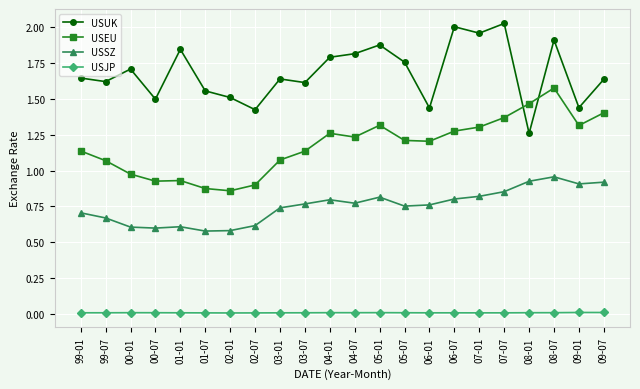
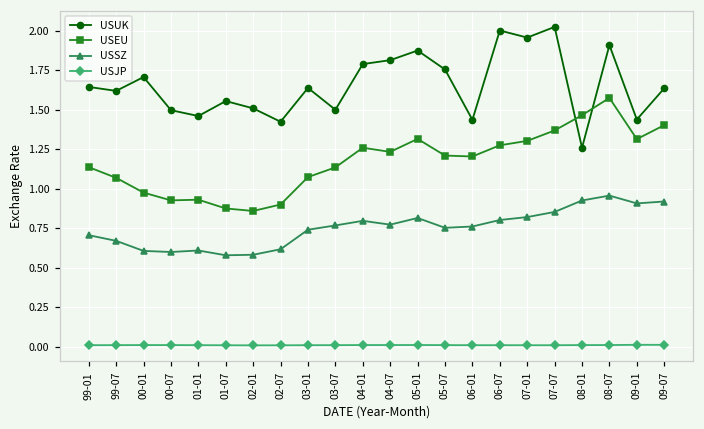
  {
    "USUK": {
      "99-01": 1.65,
      "99-07": 1.62,
      "00-01": 1.71,
      "00-07": 1.50,
-     "01-01": 1.85,
+     "01-01": 1.46,
      "01-07": 1.56,
      "02-01": 1.51,
      "02-07": 1.43,
      "03-01": 1.64,
-     "03-07": 1.61,
+     "03-07": 1.50,
      "04-01": 1.79,
      "04-07": 1.82,
      "05-01": 1.88,
      "05-07": 1.76,
      "06-01": 1.44,
      "06-07": 2.00,
      "07-01": 1.96,
      "07-07": 2.03,
      "08-01": 1.26,
      "08-07": 1.91,
      "09-01": 1.44,
      "09-07": 1.64
    }
  }
